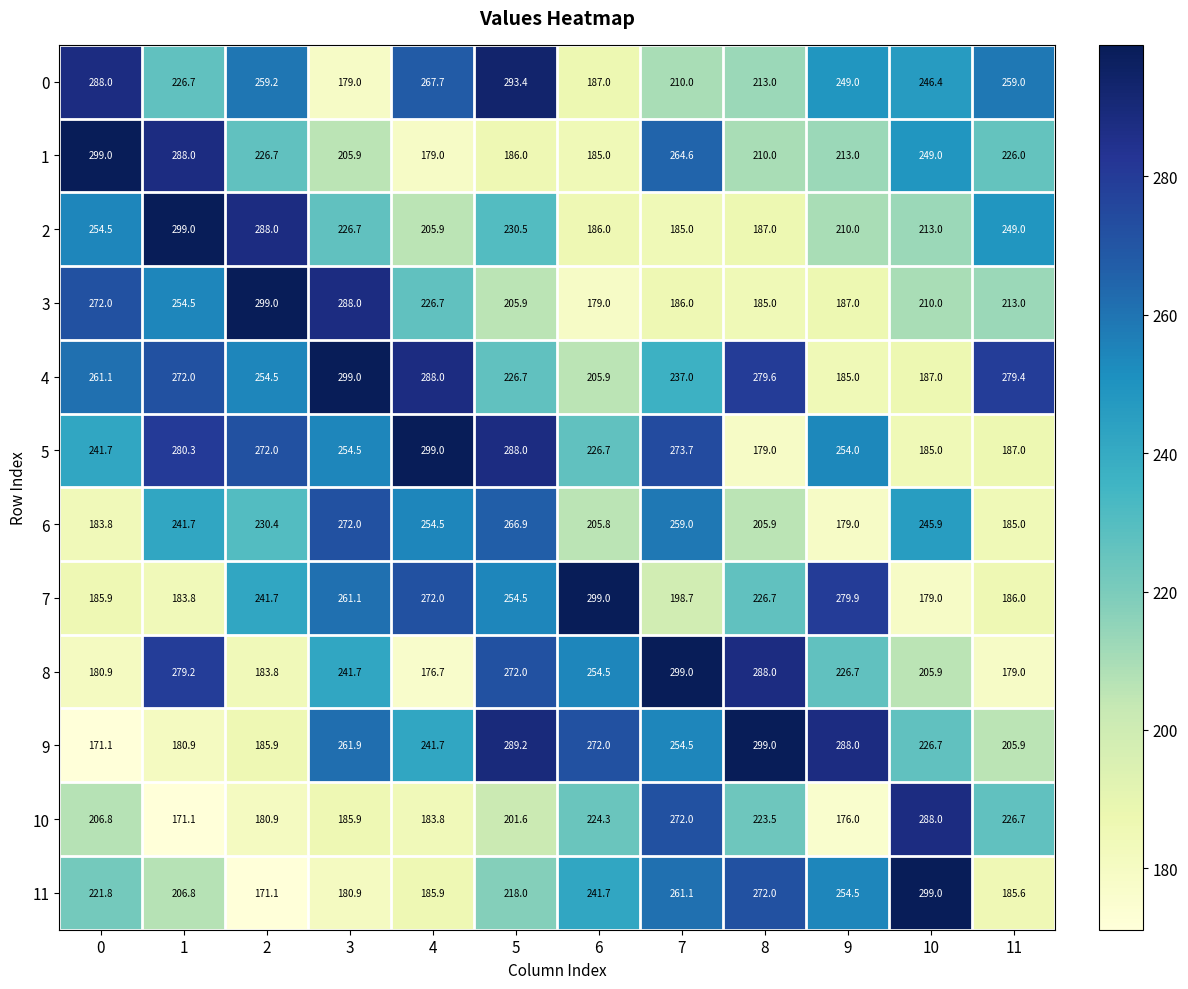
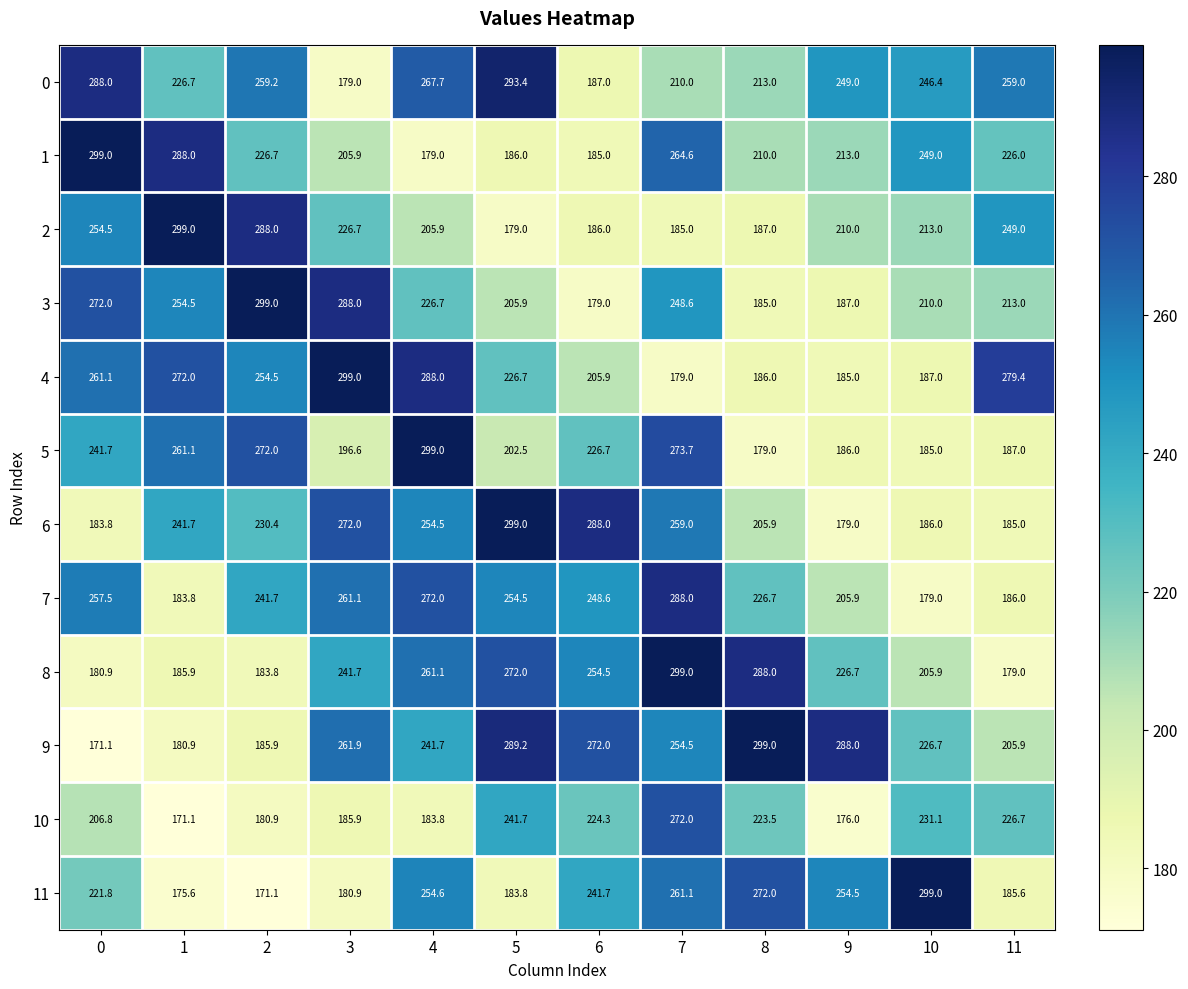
  {
    "0": {
      "0": 288.0,
      "1": 226.7,
      "2": 259.2,
      "3": 179.0,
      "4": 267.7,
      "5": 293.4,
      "6": 187.0,
      "7": 210.0,
      "8": 213.0,
      "9": 249.0,
      "10": 246.4,
      "11": 259.0
    },
    "1": {
      "0": 299.0,
      "1": 288.0,
      "2": 226.7,
      "3": 205.9,
      "4": 179.0,
      "5": 186.0,
      "6": 185.0,
      "7": 264.6,
      "8": 210.0,
      "9": 213.0,
      "10": 249.0,
      "11": 226.0
    },
    "2": {
      "0": 254.5,
      "1": 299.0,
      "2": 288.0,
      "3": 226.7,
      "4": 205.9,
-     "5": 230.5,
+     "5": 179.0,
      "6": 186.0,
      "7": 185.0,
      "8": 187.0,
      "9": 210.0,
      "10": 213.0,
      "11": 249.0
    },
    "3": {
      "0": 272.0,
      "1": 254.5,
      "2": 299.0,
      "3": 288.0,
      "4": 226.7,
      "5": 205.9,
      "6": 179.0,
-     "7": 186.0,
+     "7": 248.6,
      "8": 185.0,
      "9": 187.0,
      "10": 210.0,
      "11": 213.0
    },
    "4": {
      "0": 261.1,
      "1": 272.0,
      "2": 254.5,
      "3": 299.0,
      "4": 288.0,
      "5": 226.7,
      "6": 205.9,
-     "7": 237.0,
-     "8": 279.6,
+     "7": 179.0,
+     "8": 186.0,
      "9": 185.0,
      "10": 187.0,
      "11": 279.4
    },
    "5": {
      "0": 241.7,
-     "1": 280.3,
+     "1": 261.1,
      "2": 272.0,
-     "3": 254.5,
+     "3": 196.6,
      "4": 299.0,
-     "5": 288.0,
+     "5": 202.5,
      "6": 226.7,
      "7": 273.7,
      "8": 179.0,
-     "9": 254.0,
+     "9": 186.0,
      "10": 185.0,
      "11": 187.0
    },
    "6": {
      "0": 183.8,
      "1": 241.7,
      "2": 230.4,
      "3": 272.0,
      "4": 254.5,
-     "5": 266.9,
-     "6": 205.8,
+     "5": 299.0,
+     "6": 288.0,
      "7": 259.0,
      "8": 205.9,
      "9": 179.0,
-     "10": 245.9,
+     "10": 186.0,
      "11": 185.0
    },
    "7": {
-     "0": 185.9,
+     "0": 257.5,
      "1": 183.8,
      "2": 241.7,
      "3": 261.1,
      "4": 272.0,
      "5": 254.5,
-     "6": 299.0,
-     "7": 198.7,
+     "6": 248.6,
+     "7": 288.0,
      "8": 226.7,
-     "9": 279.9,
+     "9": 205.9,
      "10": 179.0,
      "11": 186.0
    },
    "8": {
      "0": 180.9,
-     "1": 279.2,
+     "1": 185.9,
      "2": 183.8,
      "3": 241.7,
-     "4": 176.7,
+     "4": 261.1,
      "5": 272.0,
      "6": 254.5,
      "7": 299.0,
      "8": 288.0,
      "9": 226.7,
      "10": 205.9,
      "11": 179.0
    },
    "9": {
      "0": 171.1,
      "1": 180.9,
      "2": 185.9,
      "3": 261.9,
      "4": 241.7,
      "5": 289.2,
      "6": 272.0,
      "7": 254.5,
      "8": 299.0,
      "9": 288.0,
      "10": 226.7,
      "11": 205.9
    },
    "10": {
      "0": 206.8,
      "1": 171.1,
      "2": 180.9,
      "3": 185.9,
      "4": 183.8,
-     "5": 201.6,
+     "5": 241.7,
      "6": 224.3,
      "7": 272.0,
      "8": 223.5,
      "9": 176.0,
-     "10": 288.0,
+     "10": 231.1,
      "11": 226.7
    },
    "11": {
      "0": 221.8,
-     "1": 206.8,
+     "1": 175.6,
      "2": 171.1,
      "3": 180.9,
-     "4": 185.9,
-     "5": 218.0,
+     "4": 254.6,
+     "5": 183.8,
      "6": 241.7,
      "7": 261.1,
      "8": 272.0,
      "9": 254.5,
      "10": 299.0,
      "11": 185.6
    }
  }
